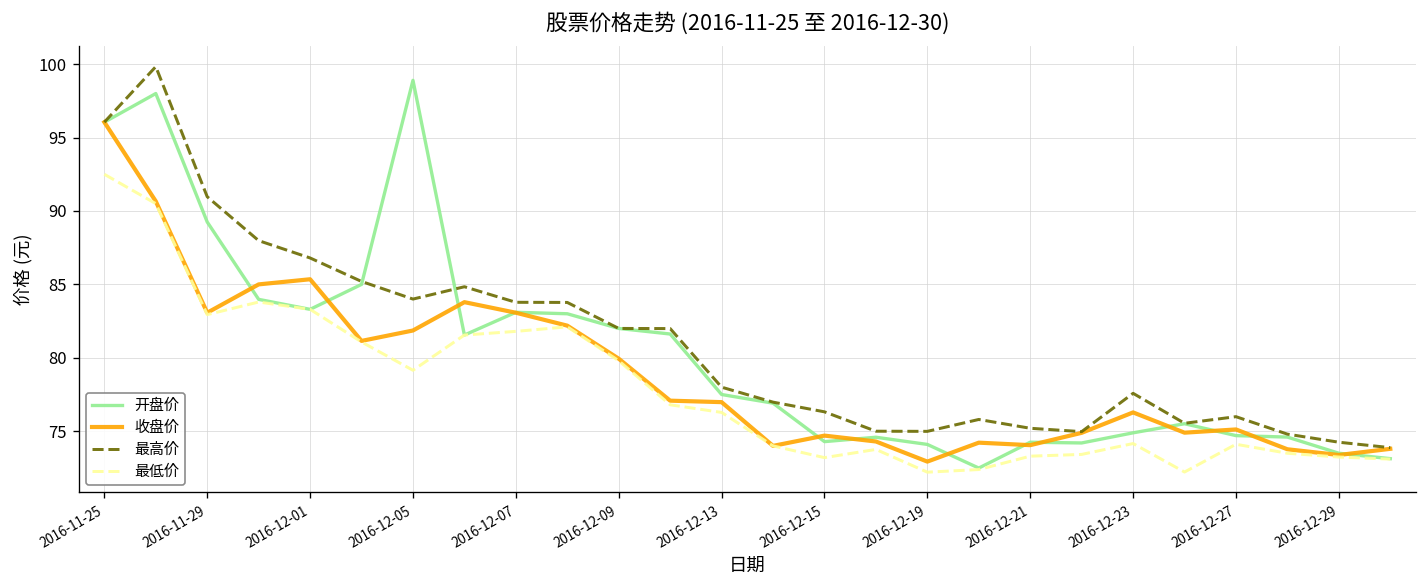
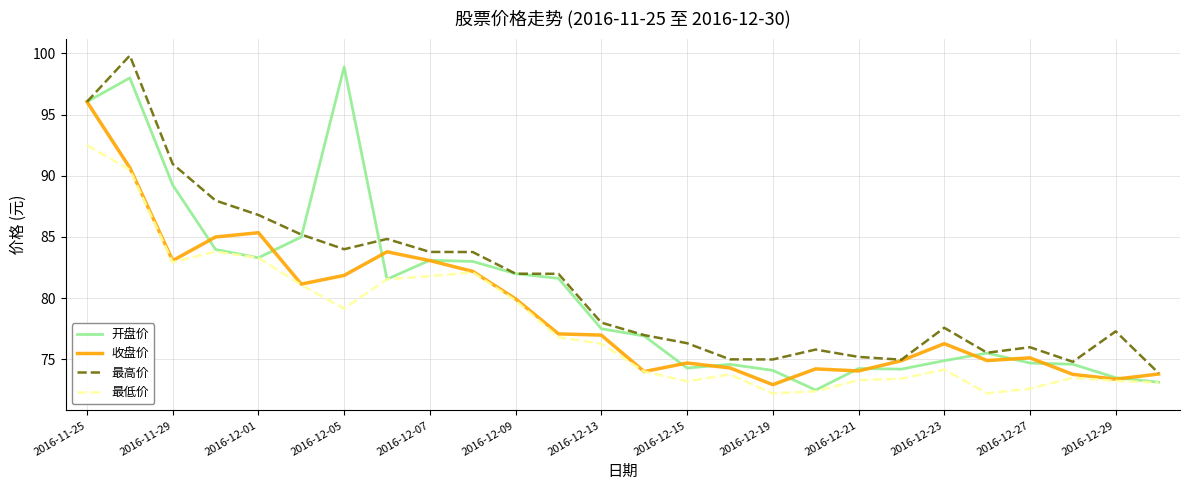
  {
    "开盘价": {
      "2016-11-29": 89.3,
      "2016-12-05": 98.9,
      "2016-12-13": 77.5,
      "2016-12-15": 74.3,
      "2016-12-19": 74.1,
      "2016-12-23": 74.9,
      "2016-12-27": 74.7
    },
    "收盘价": {
      "2016-12-01": 85.4,
      "2016-12-05": 81.9,
      "2016-12-13": 77.0,
      "2016-12-15": 74.7,
      "2016-12-19": 72.9,
      "2016-12-23": 76.3,
      "2016-12-27": 75.1
    },
    "最高价": {
      "2016-11-29": 91.0,
      "2016-12-01": 86.8,
      "2016-12-05": 84.0,
      "2016-12-07": 83.8,
      "2016-12-13": 78.0,
      "2016-12-15": 76.3,
      "2016-12-19": 75.0,
      "2016-12-21": 75.2,
      "2016-12-23": 77.6,
      "2016-12-27": 76.0,
-     "2016-12-29": 74.3
+     "2016-12-29": 77.3
    },
    "最低价": {
      "2016-11-25": 92.5,
      "2016-12-05": 79.2,
      "2016-12-07": 81.8,
      "2016-12-13": 76.3,
      "2016-12-15": 73.2,
      "2016-12-19": 72.2,
      "2016-12-21": 73.3,
      "2016-12-23": 74.2,
-     "2016-12-27": 74.1
+     "2016-12-27": 72.6
    }
  }
